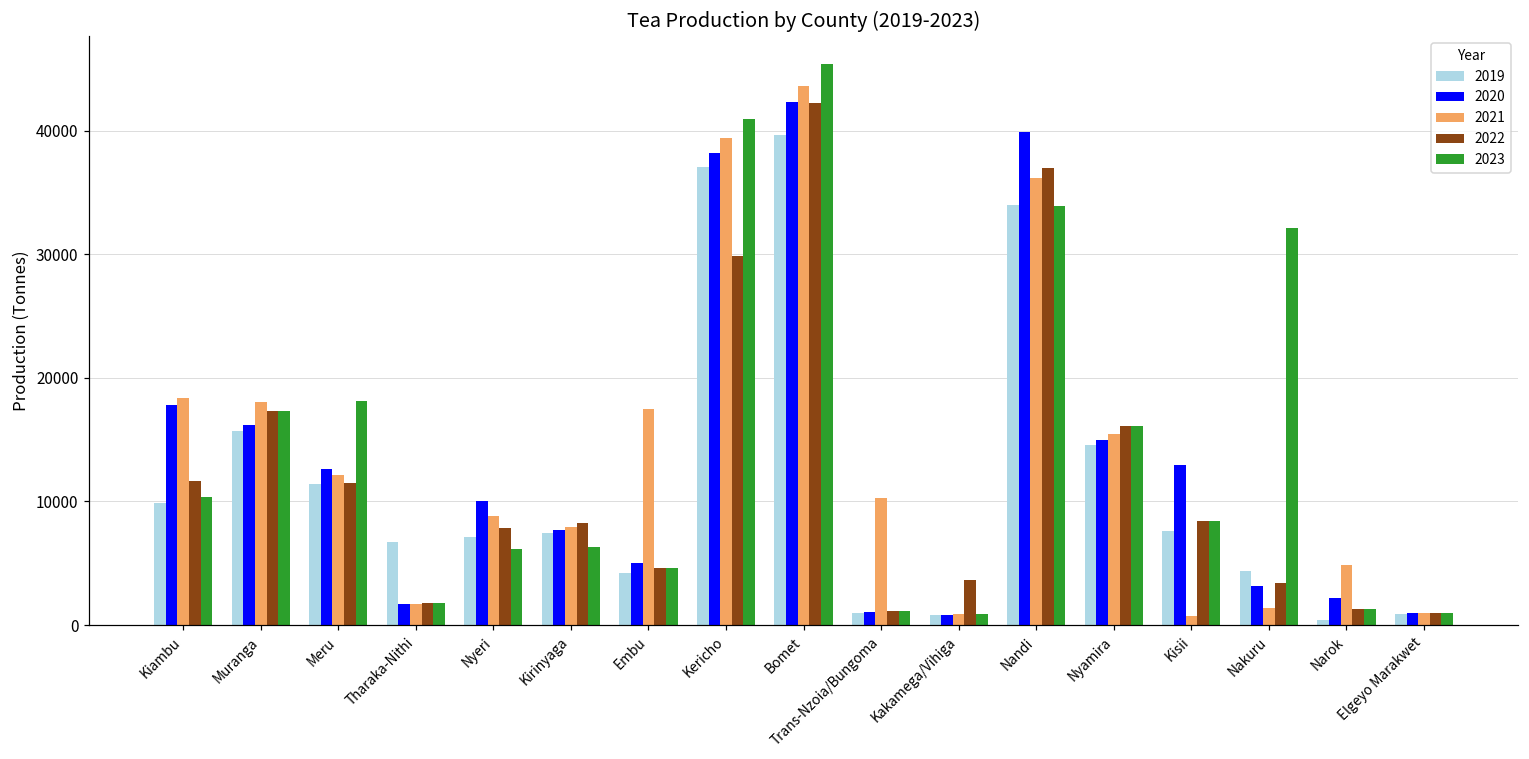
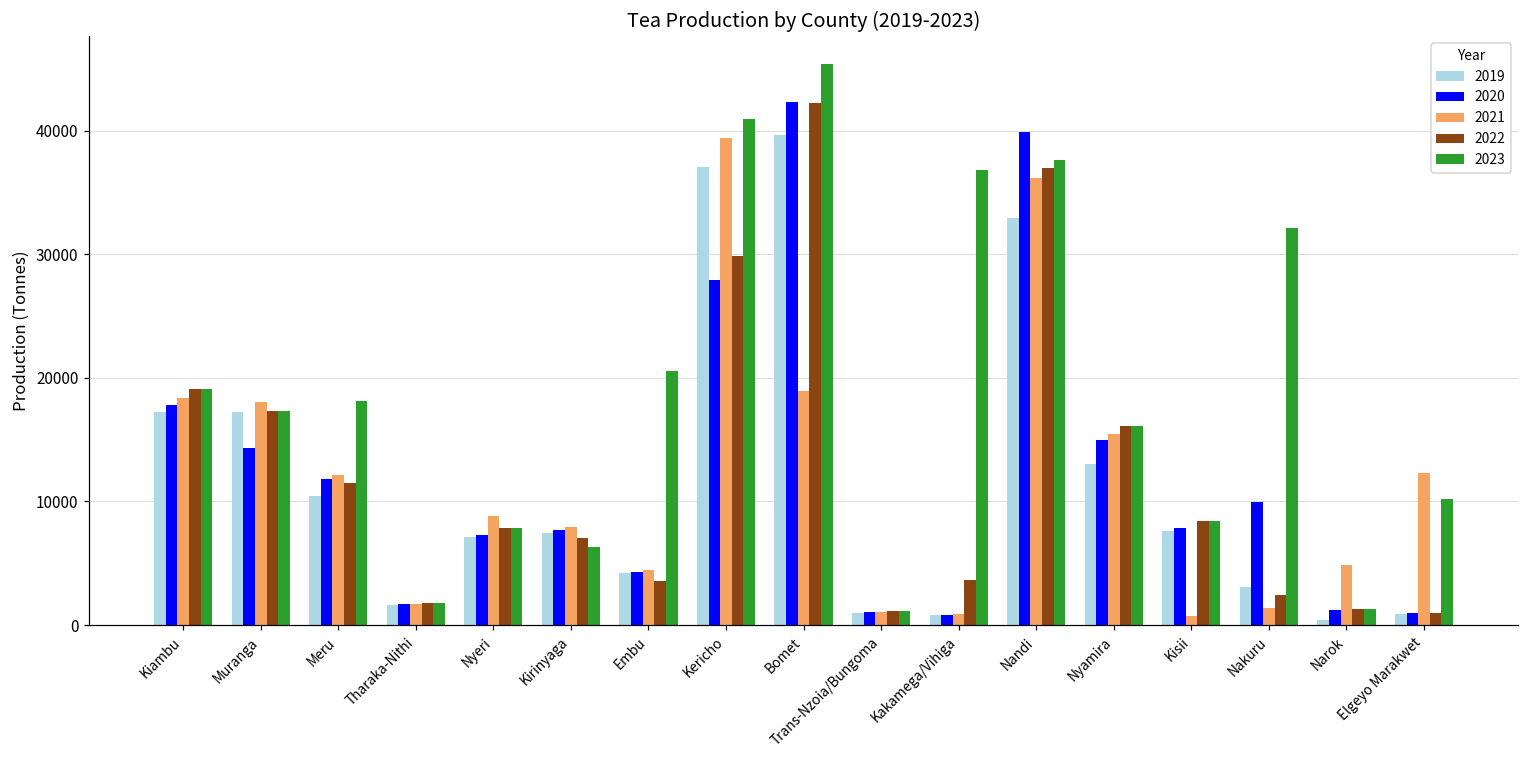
  {
    "2019": {
-     "Kiambu": 9800,
-     "Muranga": 15700,
-     "Meru": 11400,
-     "Tharaka-Nithi": 6700,
+     "Kiambu": 17300,
+     "Muranga": 17300,
+     "Meru": 10500,
+     "Tharaka-Nithi": 1600,
      "Nyeri": 7100,
      "Kirinyaga": 7500,
      "Embu": 4200,
      "Kericho": 37100,
      "Bomet": 39600,
      "Trans-Nzoia/Bungoma": 1000,
      "Kakamega/Vihiga": 800,
-     "Nandi": 34000,
-     "Nyamira": 14500,
+     "Nandi": 32900,
+     "Nyamira": 13000,
      "Kisii": 7600,
-     "Nakuru": 4400,
+     "Nakuru": 3100,
      "Narok": 400,
      "Elgeyo Marakwet": 900
    },
    "2020": {
      "Kiambu": 17800,
-     "Muranga": 16200,
-     "Meru": 12600,
+     "Muranga": 14300,
+     "Meru": 11800,
      "Tharaka-Nithi": 1700,
-     "Nyeri": 10100,
+     "Nyeri": 7300,
      "Kirinyaga": 7700,
-     "Embu": 5100,
-     "Kericho": 38200,
+     "Embu": 4300,
+     "Kericho": 27900,
      "Bomet": 42300,
      "Trans-Nzoia/Bungoma": 1000,
      "Kakamega/Vihiga": 800,
      "Nandi": 39900,
      "Nyamira": 15000,
-     "Kisii": 13000,
-     "Nakuru": 3100,
-     "Narok": 2200,
+     "Kisii": 7900,
+     "Nakuru": 9900,
+     "Narok": 1200,
      "Elgeyo Marakwet": 900
    },
    "2021": {
      "Kiambu": 18400,
      "Muranga": 18000,
      "Meru": 12100,
      "Tharaka-Nithi": 1700,
      "Nyeri": 8800,
      "Kirinyaga": 7900,
-     "Embu": 17500,
+     "Embu": 4400,
      "Kericho": 39400,
-     "Bomet": 43600,
-     "Trans-Nzoia/Bungoma": 10300,
+     "Bomet": 19000,
+     "Trans-Nzoia/Bungoma": 1100,
      "Kakamega/Vihiga": 900,
      "Nandi": 36100,
      "Nyamira": 15500,
      "Kisii": 800,
      "Nakuru": 1400,
      "Narok": 4800,
-     "Elgeyo Marakwet": 1000
+     "Elgeyo Marakwet": 12300
    },
    "2022": {
-     "Kiambu": 11600,
+     "Kiambu": 19100,
      "Muranga": 17300,
      "Meru": 11500,
      "Tharaka-Nithi": 1800,
      "Nyeri": 7800,
-     "Kirinyaga": 8300,
-     "Embu": 4600,
+     "Kirinyaga": 7000,
+     "Embu": 3600,
      "Kericho": 29900,
      "Bomet": 42200,
      "Trans-Nzoia/Bungoma": 1100,
      "Kakamega/Vihiga": 3700,
      "Nandi": 37000,
      "Nyamira": 16100,
      "Kisii": 8400,
-     "Nakuru": 3400,
+     "Nakuru": 2400,
      "Narok": 1300,
      "Elgeyo Marakwet": 1000
    },
    "2023": {
-     "Kiambu": 10400,
+     "Kiambu": 19100,
      "Muranga": 17300,
      "Meru": 18100,
      "Tharaka-Nithi": 1800,
-     "Nyeri": 6100,
+     "Nyeri": 7800,
      "Kirinyaga": 6300,
-     "Embu": 4600,
+     "Embu": 20500,
      "Kericho": 41000,
      "Bomet": 45400,
      "Trans-Nzoia/Bungoma": 1100,
-     "Kakamega/Vihiga": 900,
-     "Nandi": 33900,
+     "Kakamega/Vihiga": 36800,
+     "Nandi": 37600,
      "Nyamira": 16100,
      "Kisii": 8400,
      "Nakuru": 32200,
      "Narok": 1300,
-     "Elgeyo Marakwet": 1000
+     "Elgeyo Marakwet": 10200
    }
  }
